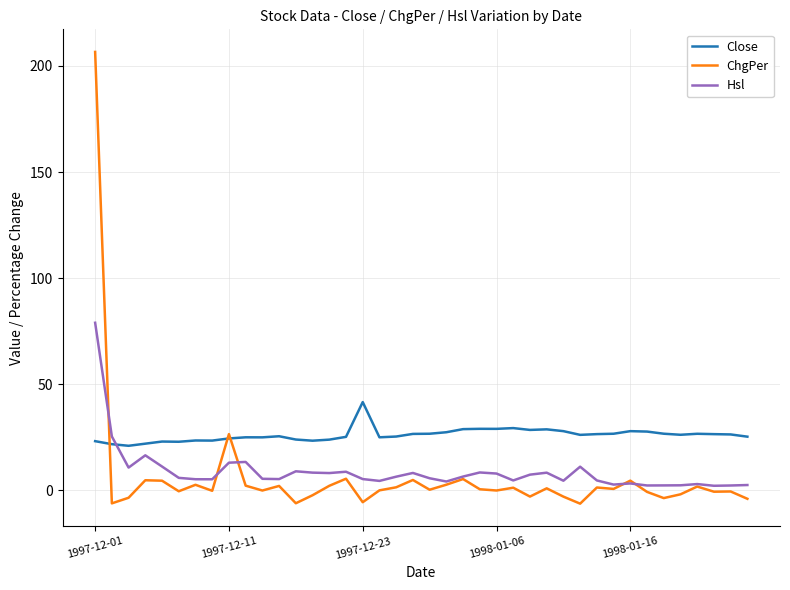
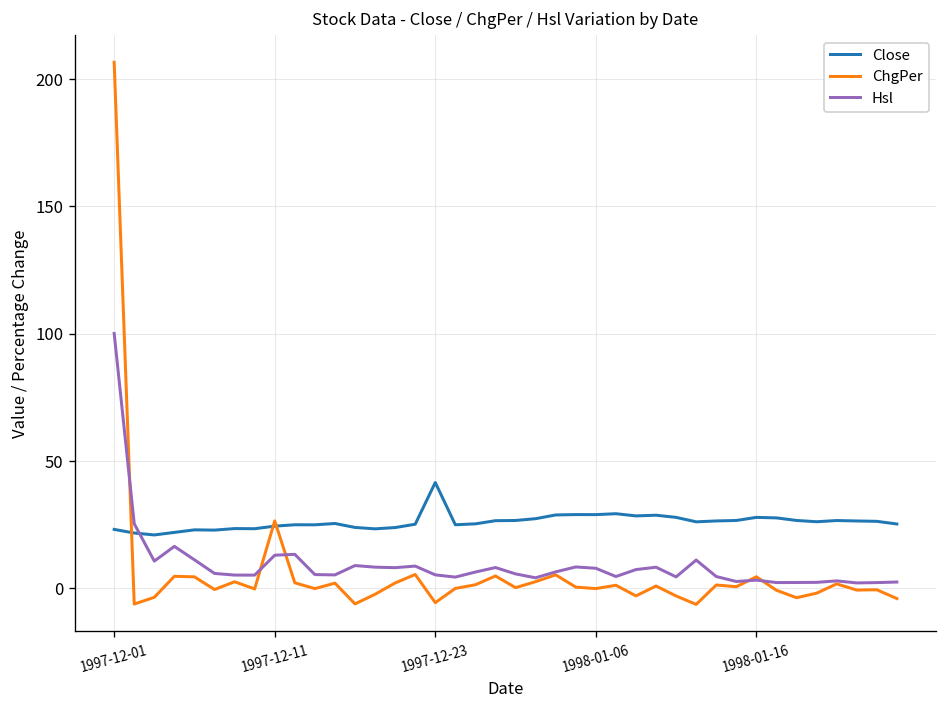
  {
    "Close": {
      "1997-12-01": 23,
      "1997-12-11": 24,
      "1997-12-23": 42,
      "1998-01-06": 29,
      "1998-01-16": 28
    },
    "ChgPer": {
      "1997-12-01": 207,
      "1997-12-11": 27,
      "1997-12-23": -6,
      "1998-01-06": 0,
      "1998-01-16": 5
    },
    "Hsl": {
-     "1997-12-01": 79,
+     "1997-12-01": 100,
      "1997-12-11": 13,
      "1997-12-23": 5,
      "1998-01-06": 8,
      "1998-01-16": 3
    }
  }
